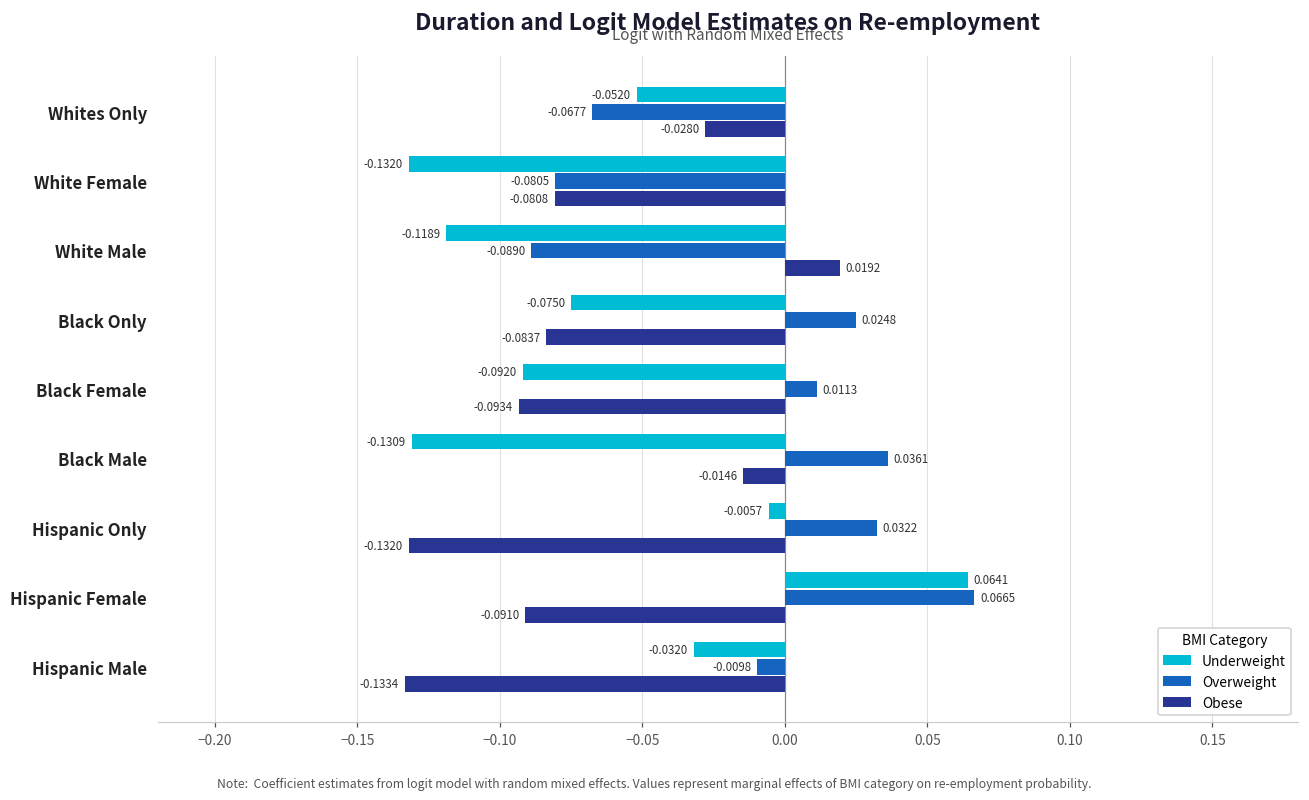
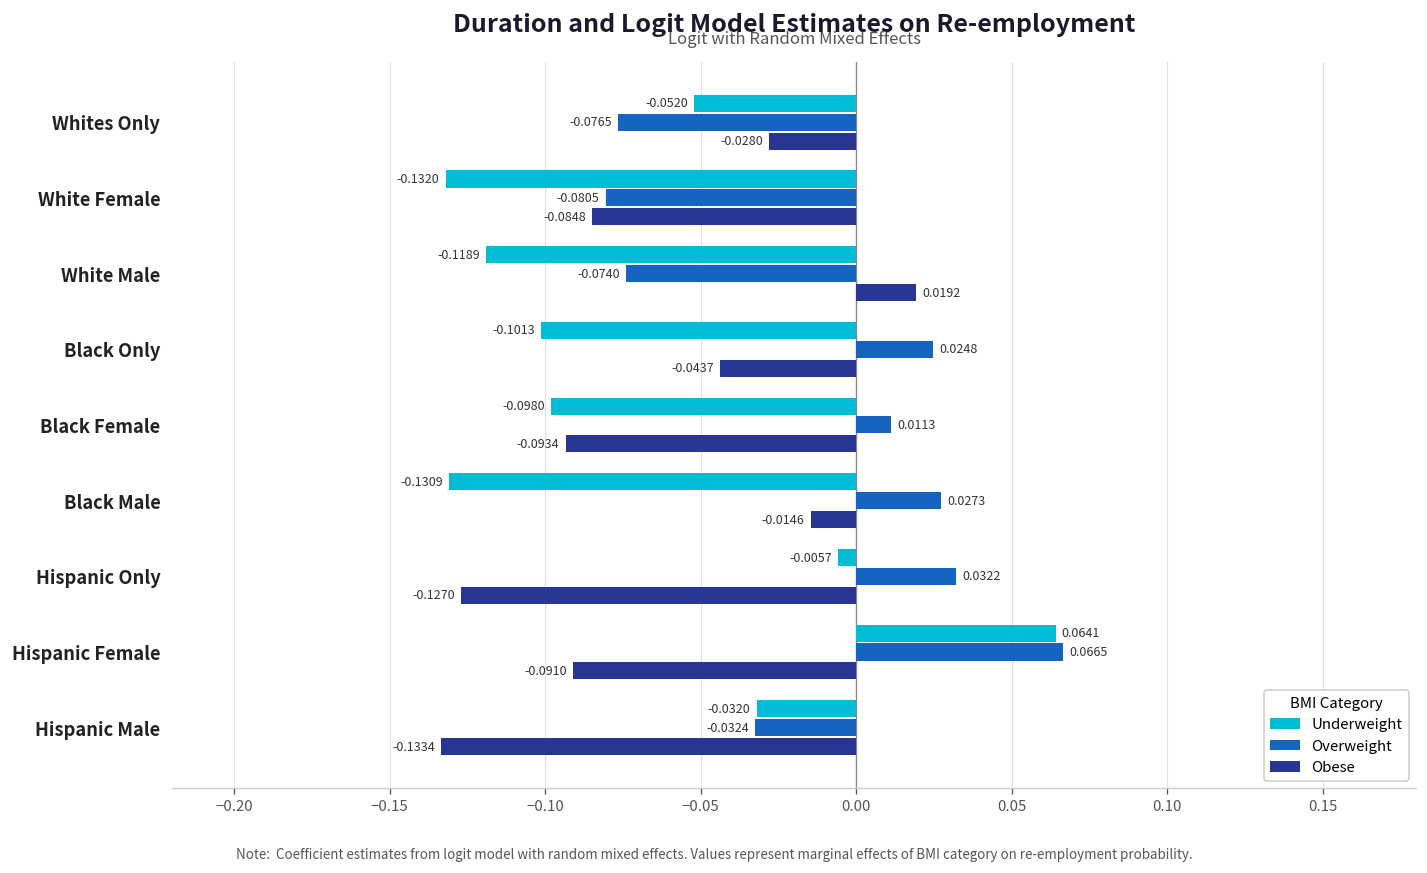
  {
    "Underweight": {
      "Whites Only": -0.0520,
      "White Female": -0.1320,
      "White Male": -0.1189,
-     "Black Only": -0.0750,
-     "Black Female": -0.0920,
+     "Black Only": -0.1013,
+     "Black Female": -0.0980,
      "Black Male": -0.1309,
      "Hispanic Only": -0.0057,
      "Hispanic Female": 0.0641,
      "Hispanic Male": -0.0320
    },
    "Overweight": {
-     "Whites Only": -0.0677,
+     "Whites Only": -0.0765,
      "White Female": -0.0805,
-     "White Male": -0.0890,
+     "White Male": -0.0740,
      "Black Only": 0.0248,
      "Black Female": 0.0113,
-     "Black Male": 0.0361,
+     "Black Male": 0.0273,
      "Hispanic Only": 0.0322,
      "Hispanic Female": 0.0665,
-     "Hispanic Male": -0.0098
+     "Hispanic Male": -0.0324
    },
    "Obese": {
      "Whites Only": -0.0280,
-     "White Female": -0.0808,
+     "White Female": -0.0848,
      "White Male": 0.0192,
-     "Black Only": -0.0837,
+     "Black Only": -0.0437,
      "Black Female": -0.0934,
      "Black Male": -0.0146,
-     "Hispanic Only": -0.1320,
+     "Hispanic Only": -0.1270,
      "Hispanic Female": -0.0910,
      "Hispanic Male": -0.1334
    }
  }
